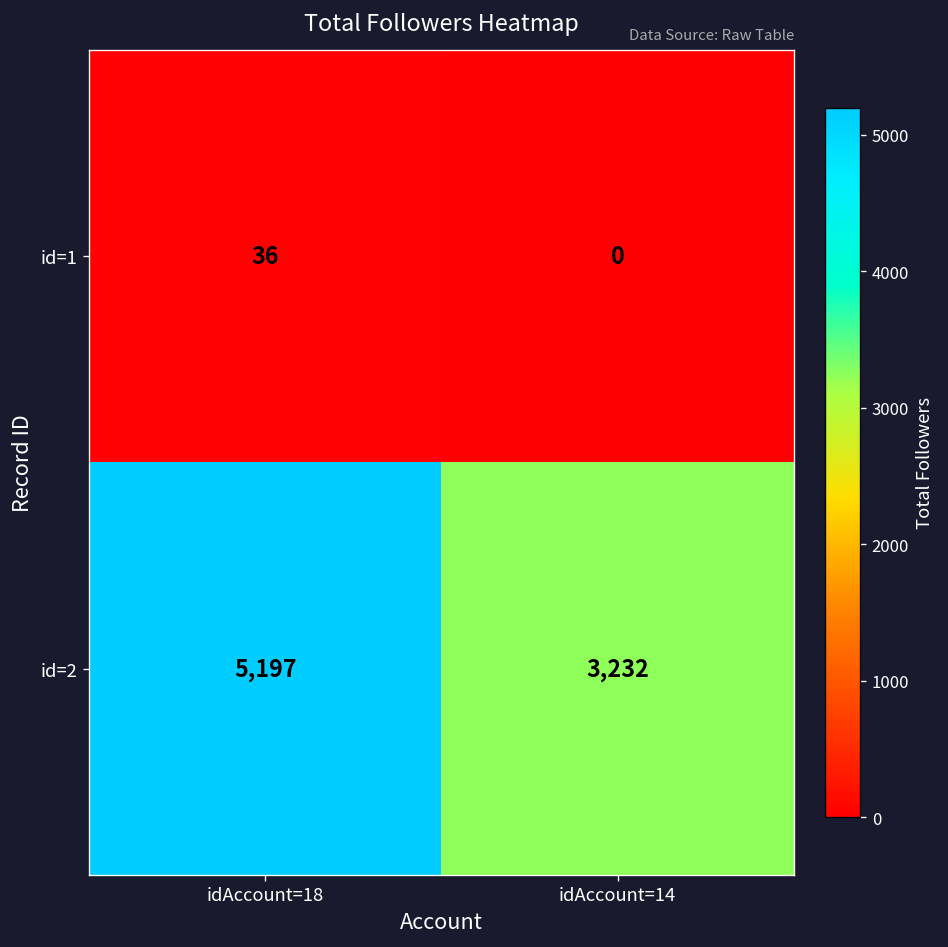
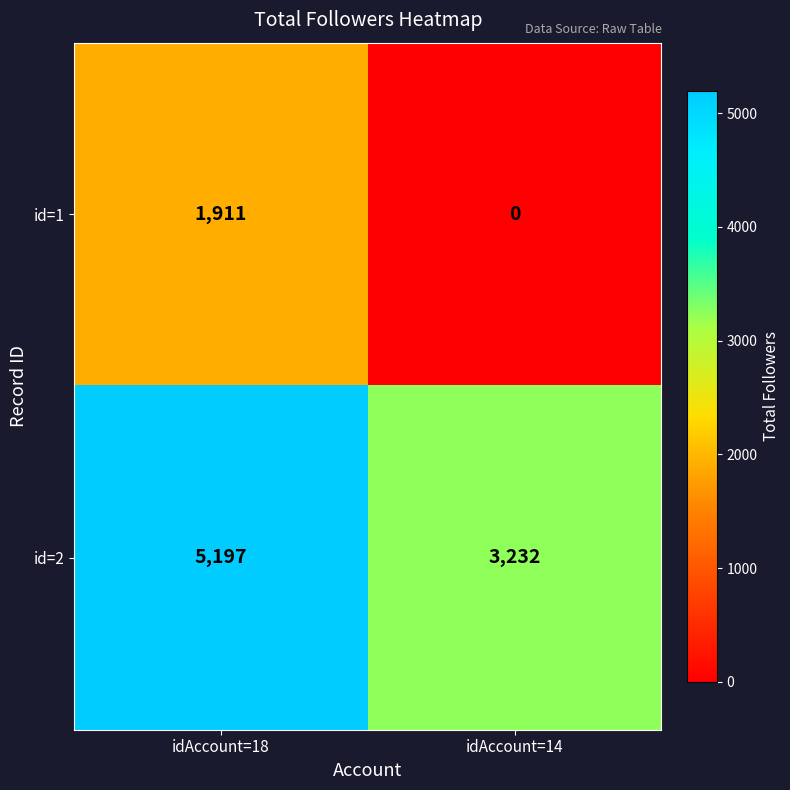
  {
    "id=1": {
-     "idAccount=18": "36",
+     "idAccount=18": "1,911",
      "idAccount=14": "0"
    },
    "id=2": {
      "idAccount=18": "5,197",
      "idAccount=14": "3,232"
    }
  }
